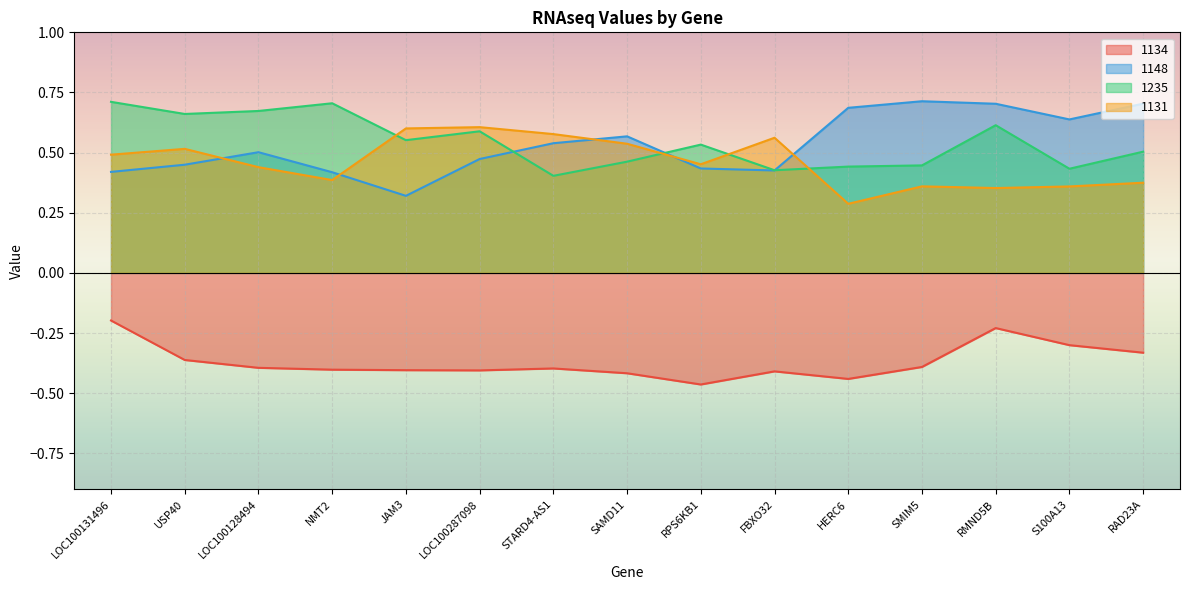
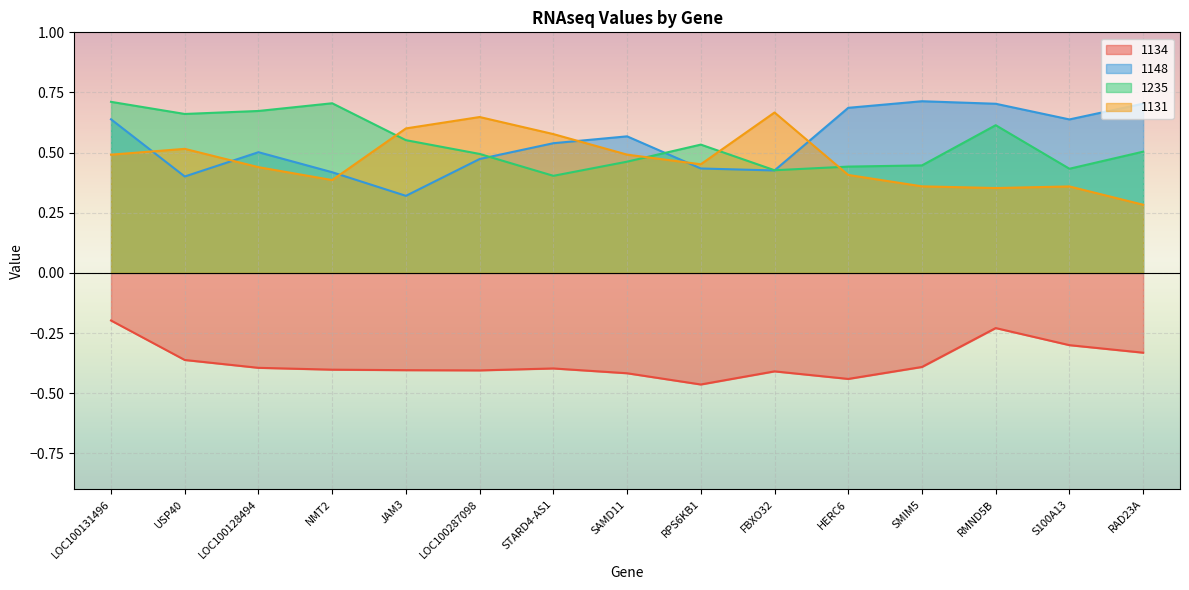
  {
    "1148": {
-     "LOC100131496": 0.42,
-     "USP40": 0.45,
+     "LOC100131496": 0.64,
+     "USP40": 0.40,
      "LOC100128494": 0.50,
      "NMT2": 0.42,
      "JAM3": 0.32,
      "LOC100287098": 0.47,
      "STARD4-AS1": 0.54,
      "SAMD11": 0.57,
      "RPS6KB1": 0.43,
      "HERC6": 0.69,
      "SMIM5": 0.71,
      "RMND5B": 0.70,
      "S100A13": 0.64
    },
    "1235": {
      "LOC100131496": 0.71,
      "USP40": 0.66,
      "LOC100128494": 0.67,
      "NMT2": 0.71,
      "JAM3": 0.55,
-     "LOC100287098": 0.59,
+     "LOC100287098": 0.49,
      "STARD4-AS1": 0.40,
      "SAMD11": 0.46,
      "RPS6KB1": 0.53,
      "HERC6": 0.44,
      "SMIM5": 0.45,
      "RMND5B": 0.61,
      "S100A13": 0.43,
      "RAD23A": 0.50
    },
    "1131": {
      "LOC100131496": 0.49,
      "USP40": 0.52,
      "LOC100128494": 0.44,
      "NMT2": 0.39,
      "JAM3": 0.60,
-     "LOC100287098": 0.61,
+     "LOC100287098": 0.65,
      "STARD4-AS1": 0.58,
-     "SAMD11": 0.54,
+     "SAMD11": 0.49,
      "RPS6KB1": 0.45,
-     "FBXO32": 0.56,
-     "HERC6": 0.29,
+     "FBXO32": 0.67,
+     "HERC6": 0.41,
      "SMIM5": 0.36,
      "RMND5B": 0.35,
      "S100A13": 0.36,
-     "RAD23A": 0.37
+     "RAD23A": 0.28
    }
  }
